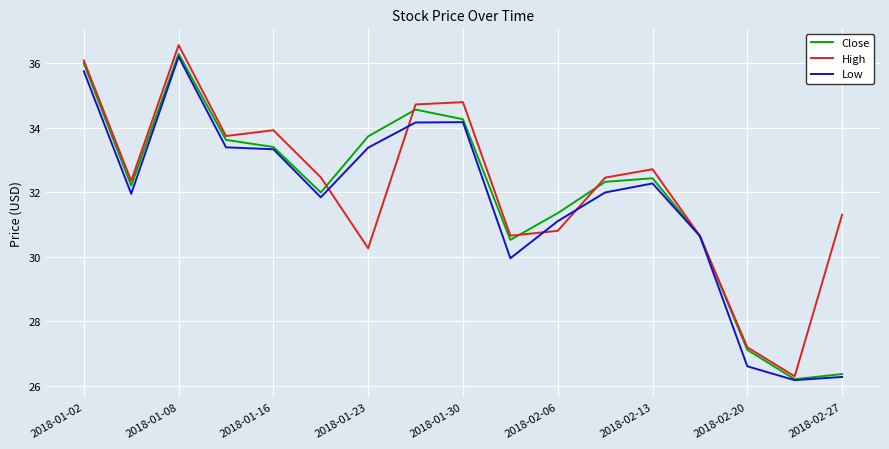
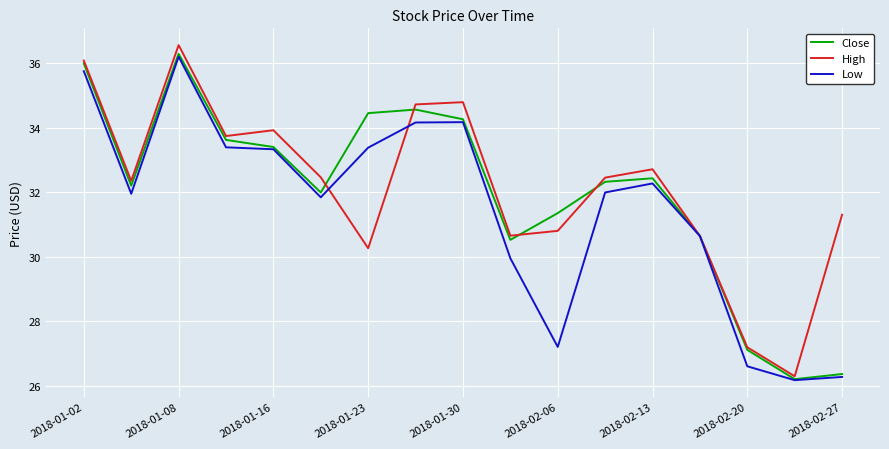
  {
    "Close": {
      "2018-01-02": 36.0,
      "2018-01-08": 36.3,
-     "2018-01-23": 33.7,
+     "2018-01-23": 34.5,
      "2018-01-30": 34.3,
      "2018-02-06": 31.4,
      "2018-02-13": 32.4,
      "2018-02-27": 26.4
    },
    "High": {
      "2018-01-02": 36.1,
      "2018-01-08": 36.6,
      "2018-01-16": 33.9,
      "2018-01-23": 30.3,
      "2018-01-30": 34.8,
      "2018-02-06": 30.8,
      "2018-02-13": 32.7,
      "2018-02-27": 31.3
    },
    "Low": {
      "2018-01-02": 35.8,
      "2018-01-08": 36.2,
      "2018-01-23": 33.4,
      "2018-01-30": 34.2,
-     "2018-02-06": 31.1,
+     "2018-02-06": 27.2,
      "2018-02-13": 32.3,
      "2018-02-20": 26.6,
      "2018-02-27": 26.3
    }
  }
